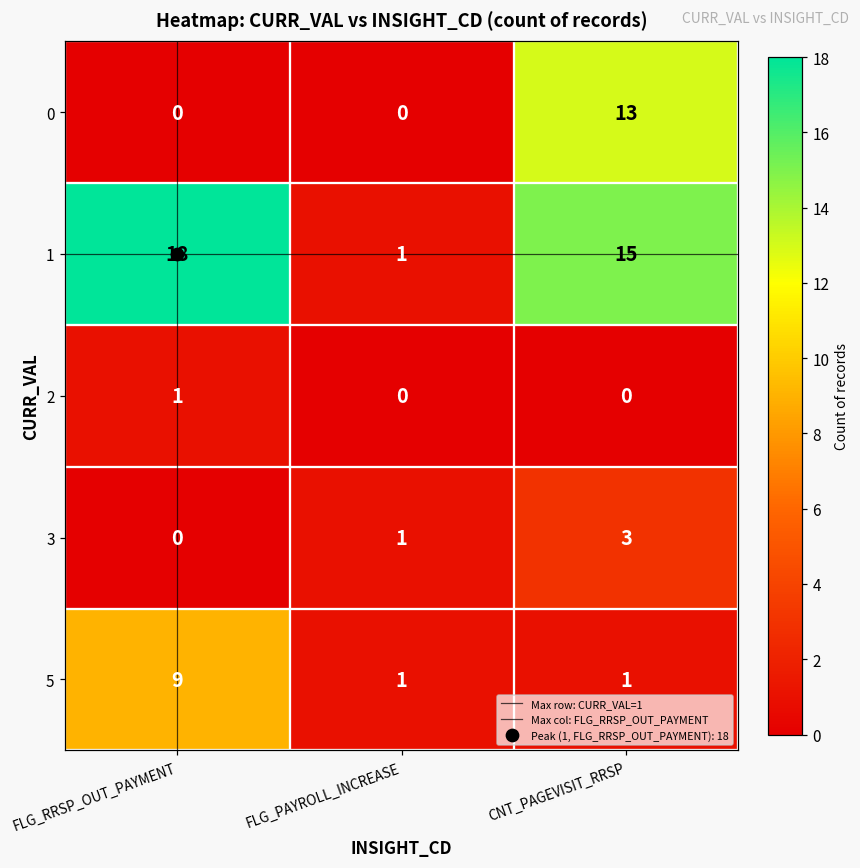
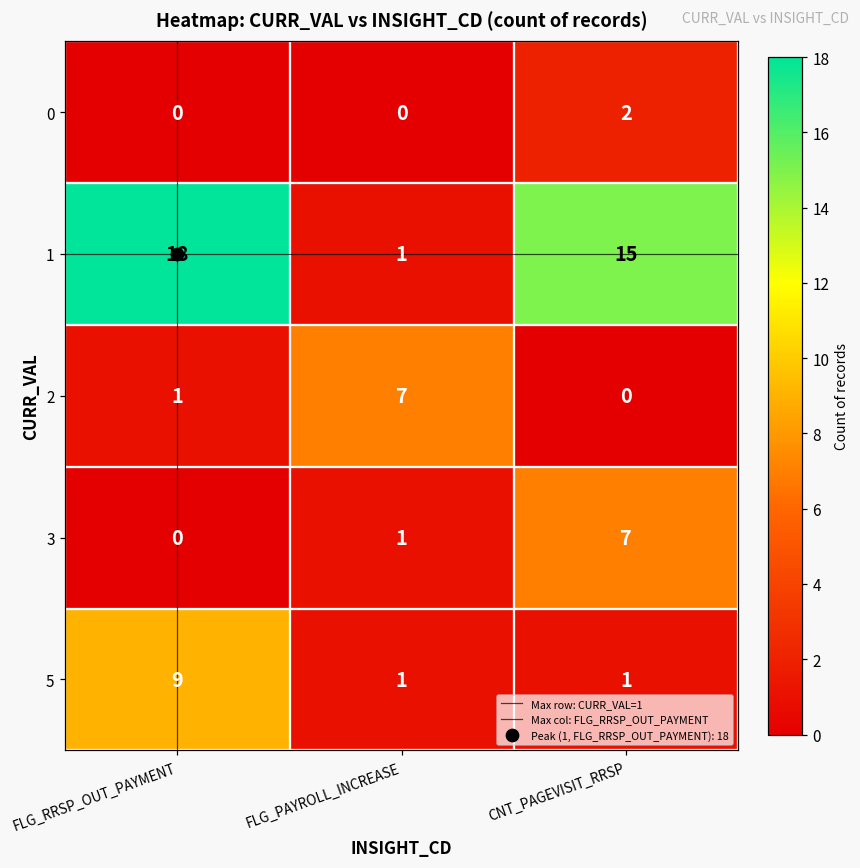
  {
    "0": {
      "FLG_RRSP_OUT_PAYMENT": 0,
      "FLG_PAYROLL_INCREASE": 0,
-     "CNT_PAGEVISIT_RRSP": 13
+     "CNT_PAGEVISIT_RRSP": 2
    },
    "1": {
      "FLG_PAYROLL_INCREASE": 1,
      "CNT_PAGEVISIT_RRSP": 15
    },
    "2": {
      "FLG_RRSP_OUT_PAYMENT": 1,
-     "FLG_PAYROLL_INCREASE": 0,
+     "FLG_PAYROLL_INCREASE": 7,
      "CNT_PAGEVISIT_RRSP": 0
    },
    "3": {
      "FLG_RRSP_OUT_PAYMENT": 0,
      "FLG_PAYROLL_INCREASE": 1,
-     "CNT_PAGEVISIT_RRSP": 3
+     "CNT_PAGEVISIT_RRSP": 7
    },
    "5": {
      "FLG_RRSP_OUT_PAYMENT": 9,
      "FLG_PAYROLL_INCREASE": 1,
      "CNT_PAGEVISIT_RRSP": 1
    }
  }
